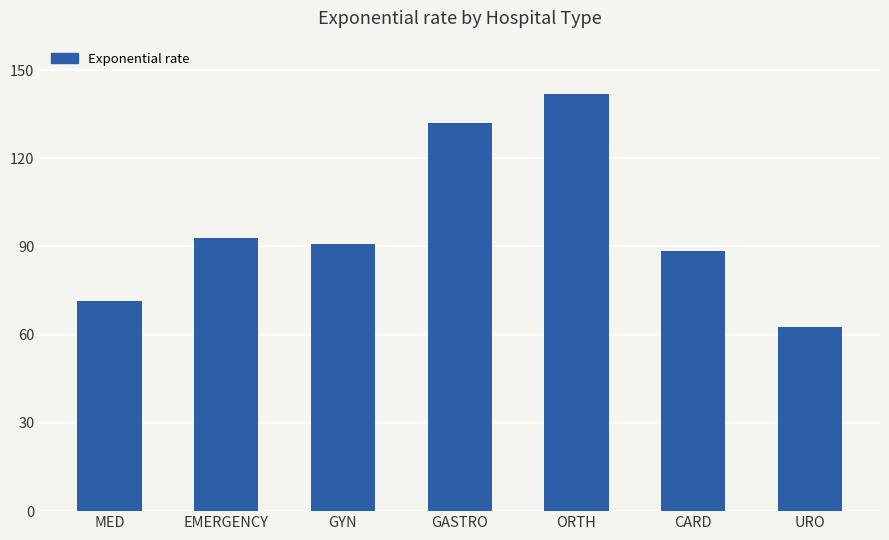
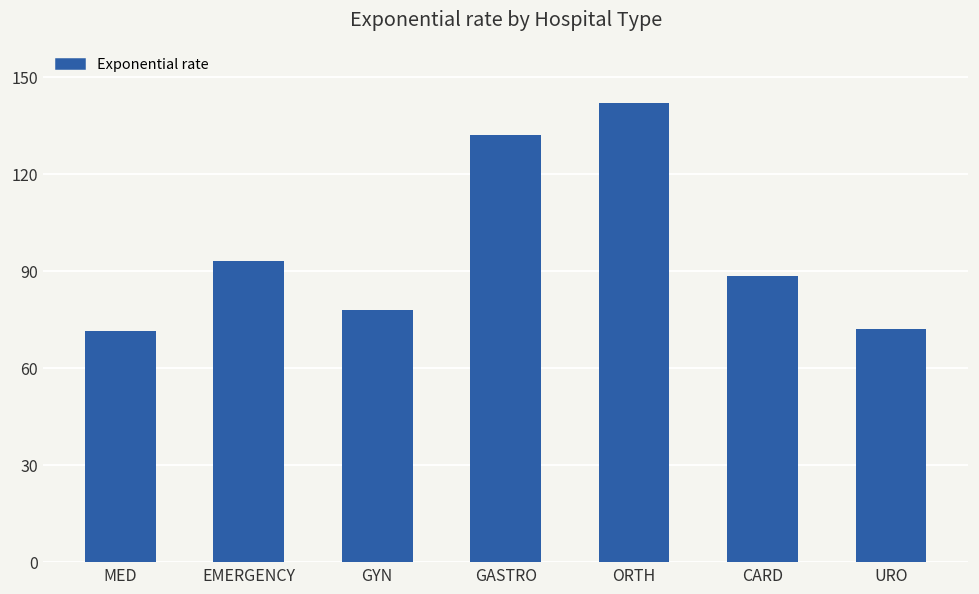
  {
    "MED": 71,
    "EMERGENCY": 93,
-   "GYN": 91,
+   "GYN": 78,
    "GASTRO": 132,
    "ORTH": 142,
    "CARD": 88,
-   "URO": 63
+   "URO": 72
  }
